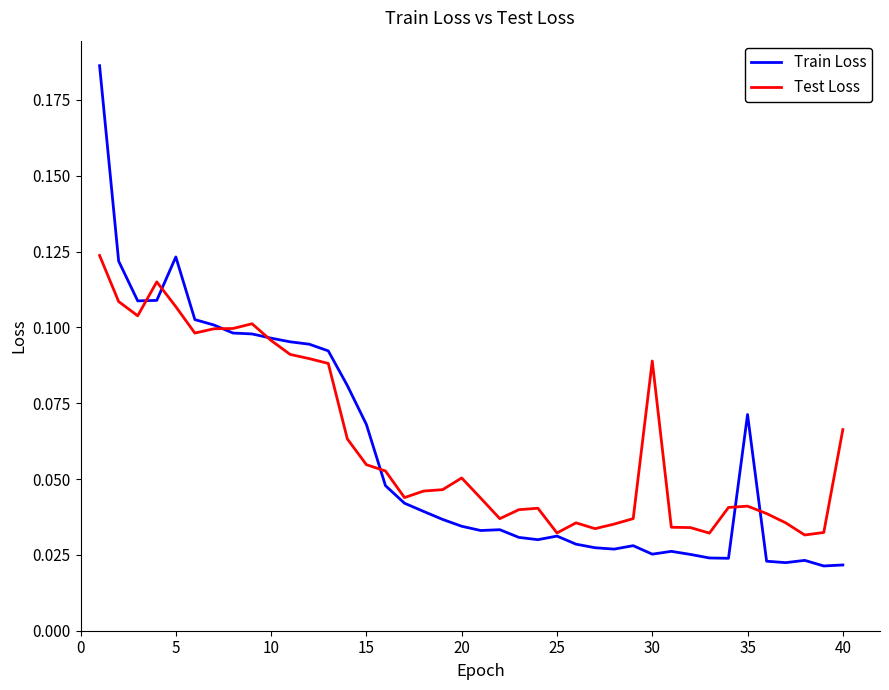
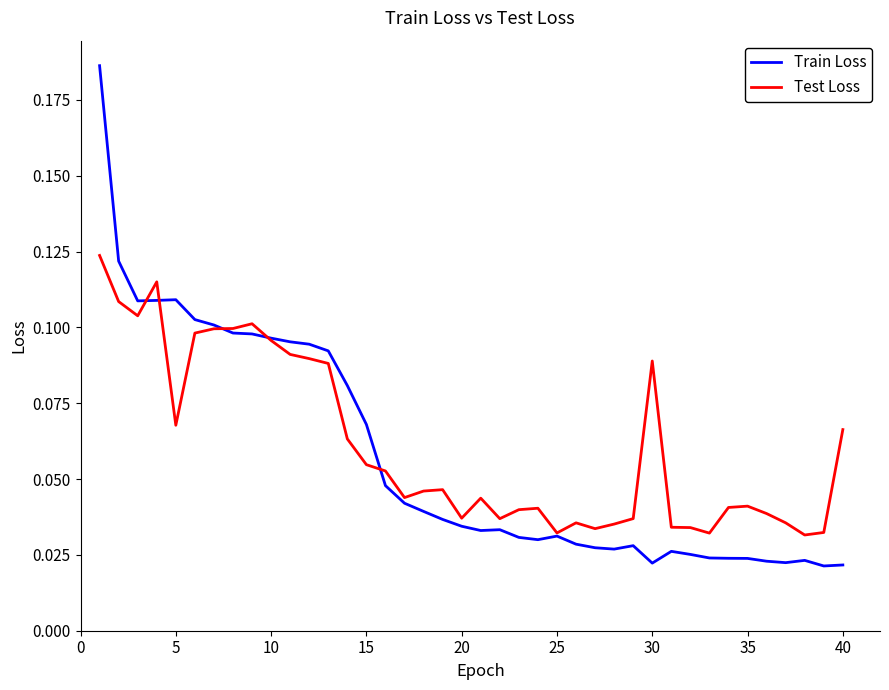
  {
    "Train Loss": {
-     "5": 0.123,
+     "5": 0.109,
      "15": 0.068,
      "20": 0.034,
      "25": 0.031,
-     "30": 0.025,
-     "35": 0.071,
+     "30": 0.022,
+     "35": 0.024,
      "40": 0.022
    },
    "Test Loss": {
-     "5": 0.107,
+     "5": 0.068,
      "15": 0.055,
-     "20": 0.050,
+     "20": 0.037,
      "25": 0.032,
      "30": 0.089,
      "35": 0.041,
      "40": 0.066
    }
  }
